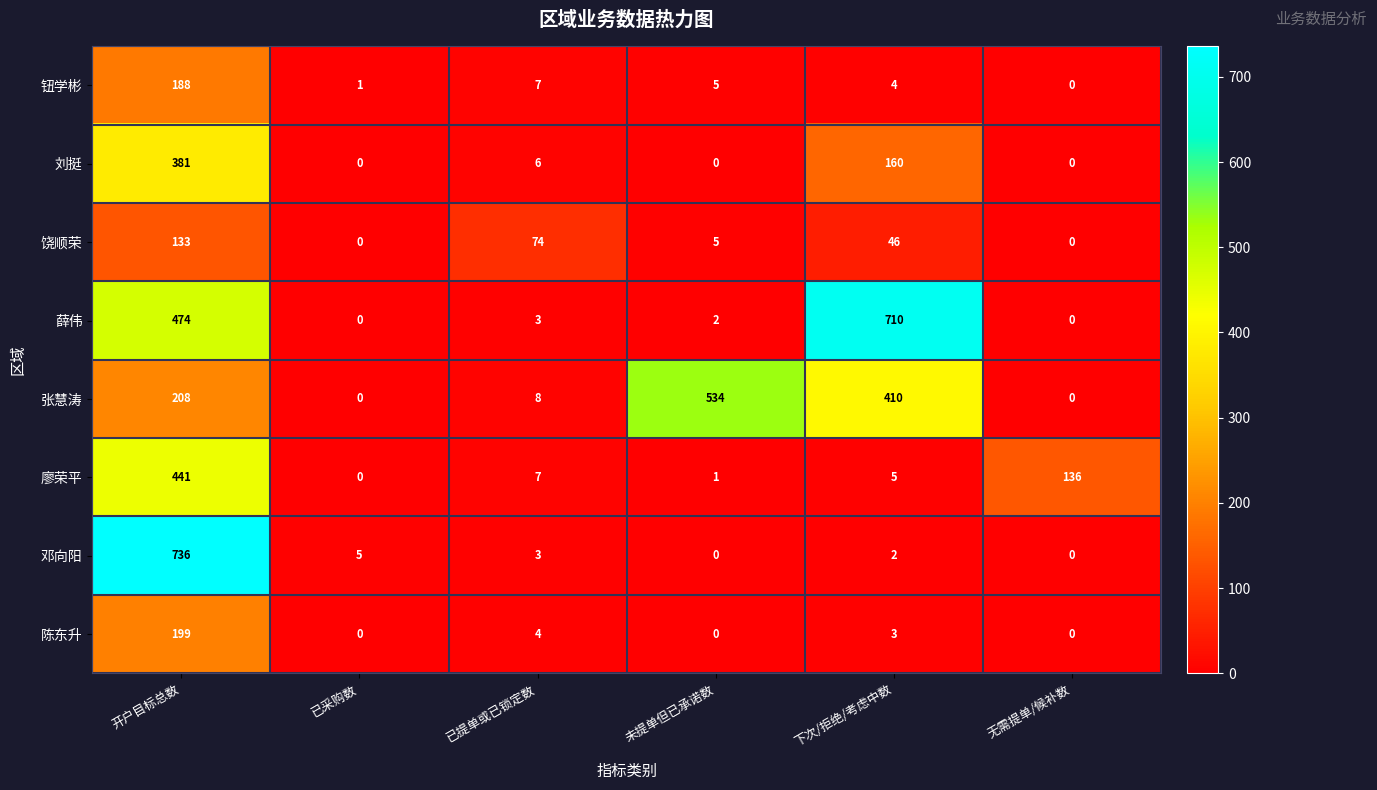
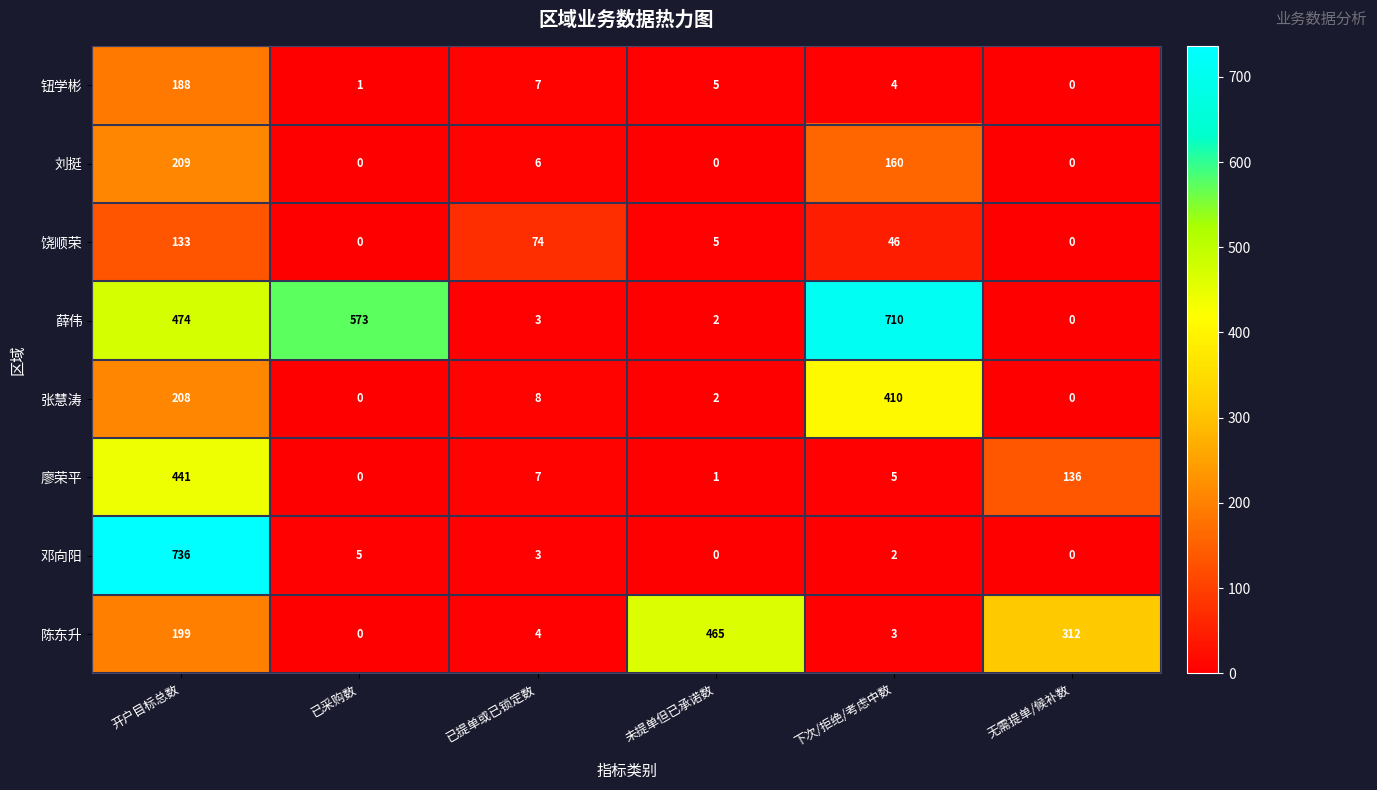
  {
    "钮学彬": {
      "开户目标总数": 188,
      "已采购数": 1,
      "已提单或已锁定数": 7,
      "未提单但已承诺数": 5,
      "下次/拒绝/考虑中数": 4,
      "无需提单/候补数": 0
    },
    "刘挺": {
-     "开户目标总数": 381,
+     "开户目标总数": 209,
      "已采购数": 0,
      "已提单或已锁定数": 6,
      "未提单但已承诺数": 0,
      "下次/拒绝/考虑中数": 160,
      "无需提单/候补数": 0
    },
    "饶顺荣": {
      "开户目标总数": 133,
      "已采购数": 0,
      "已提单或已锁定数": 74,
      "未提单但已承诺数": 5,
      "下次/拒绝/考虑中数": 46,
      "无需提单/候补数": 0
    },
    "薛伟": {
      "开户目标总数": 474,
-     "已采购数": 0,
+     "已采购数": 573,
      "已提单或已锁定数": 3,
      "未提单但已承诺数": 2,
      "下次/拒绝/考虑中数": 710,
      "无需提单/候补数": 0
    },
    "张慧涛": {
      "开户目标总数": 208,
      "已采购数": 0,
      "已提单或已锁定数": 8,
-     "未提单但已承诺数": 534,
+     "未提单但已承诺数": 2,
      "下次/拒绝/考虑中数": 410,
      "无需提单/候补数": 0
    },
    "廖荣平": {
      "开户目标总数": 441,
      "已采购数": 0,
      "已提单或已锁定数": 7,
      "未提单但已承诺数": 1,
      "下次/拒绝/考虑中数": 5,
      "无需提单/候补数": 136
    },
    "邓向阳": {
      "开户目标总数": 736,
      "已采购数": 5,
      "已提单或已锁定数": 3,
      "未提单但已承诺数": 0,
      "下次/拒绝/考虑中数": 2,
      "无需提单/候补数": 0
    },
    "陈东升": {
      "开户目标总数": 199,
      "已采购数": 0,
      "已提单或已锁定数": 4,
-     "未提单但已承诺数": 0,
+     "未提单但已承诺数": 465,
      "下次/拒绝/考虑中数": 3,
-     "无需提单/候补数": 0
+     "无需提单/候补数": 312
    }
  }
